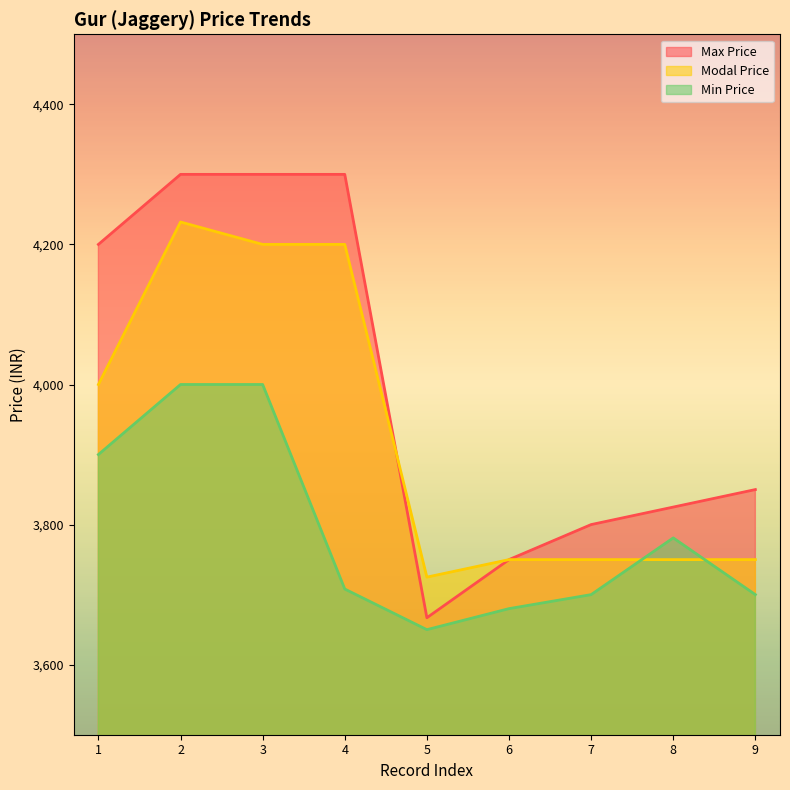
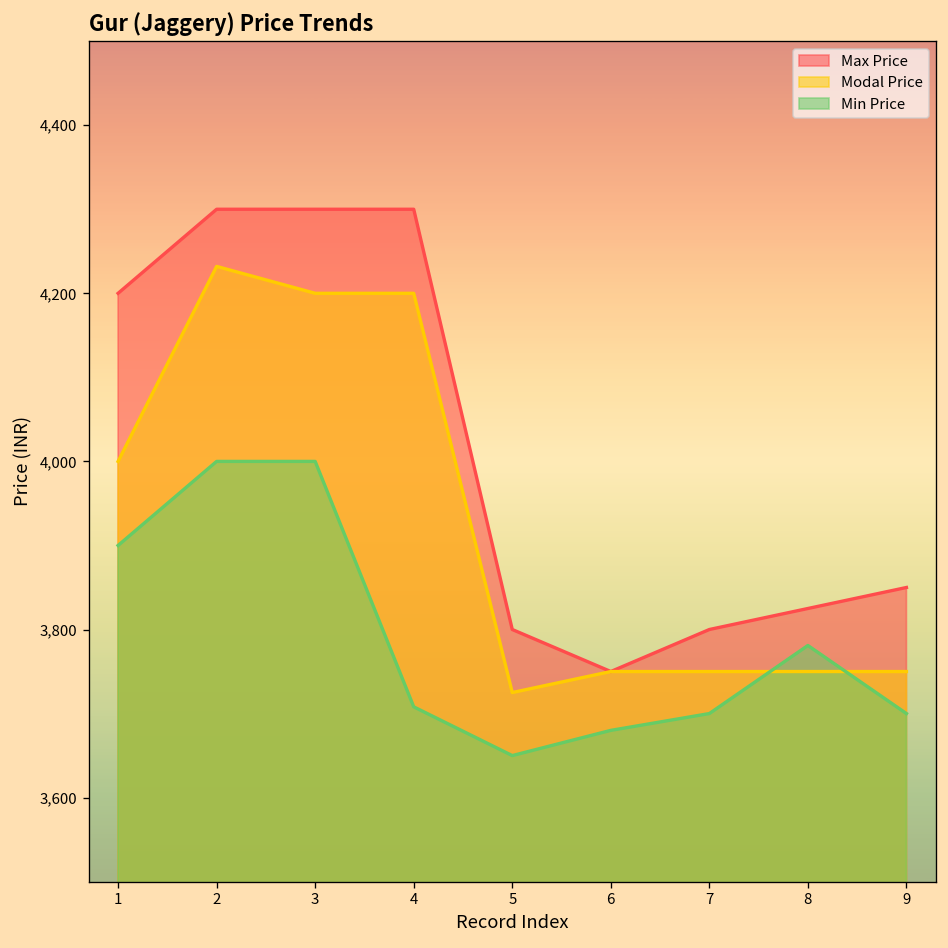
  {
    "Max Price": {
      "1": "4,200",
      "2": "4,300",
      "3": "4,300",
      "4": "4,300",
-     "5": "3,670",
+     "5": "3,800",
      "7": "3,800",
      "8": "3,830",
      "9": "3,850"
    },
    "Modal Price": {
      "1": "4,000",
      "2": "4,230",
      "3": "4,200",
      "4": "4,200",
      "5": "3,730",
      "7": "3,750",
      "8": "3,750",
      "9": "3,750"
    },
    "Min Price": {
      "1": "3,900",
      "2": "4,000",
      "3": "4,000",
      "4": "3,710",
      "5": "3,650",
      "6": "3,680",
      "7": "3,700",
      "8": "3,780",
      "9": "3,700"
    }
  }
